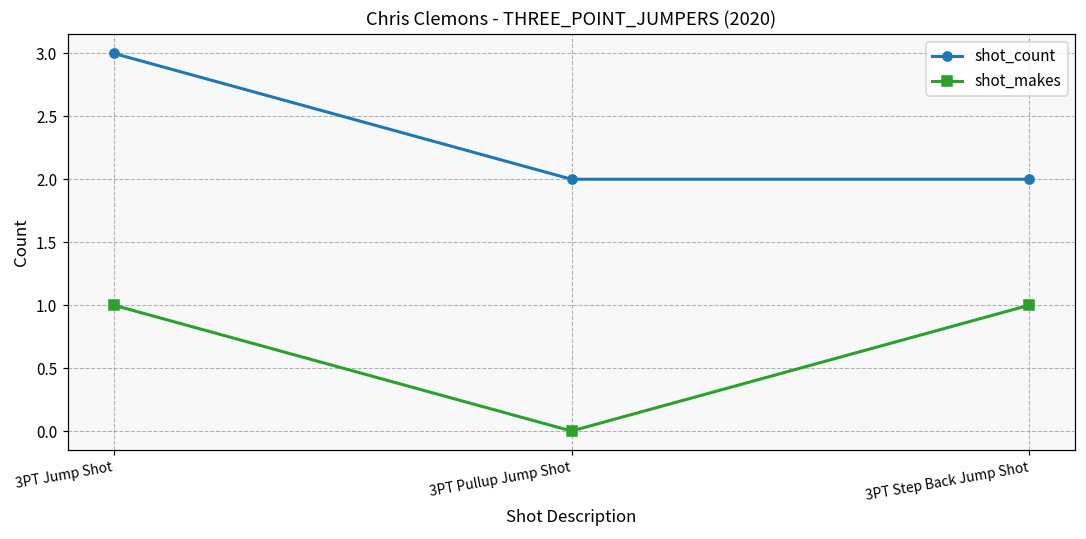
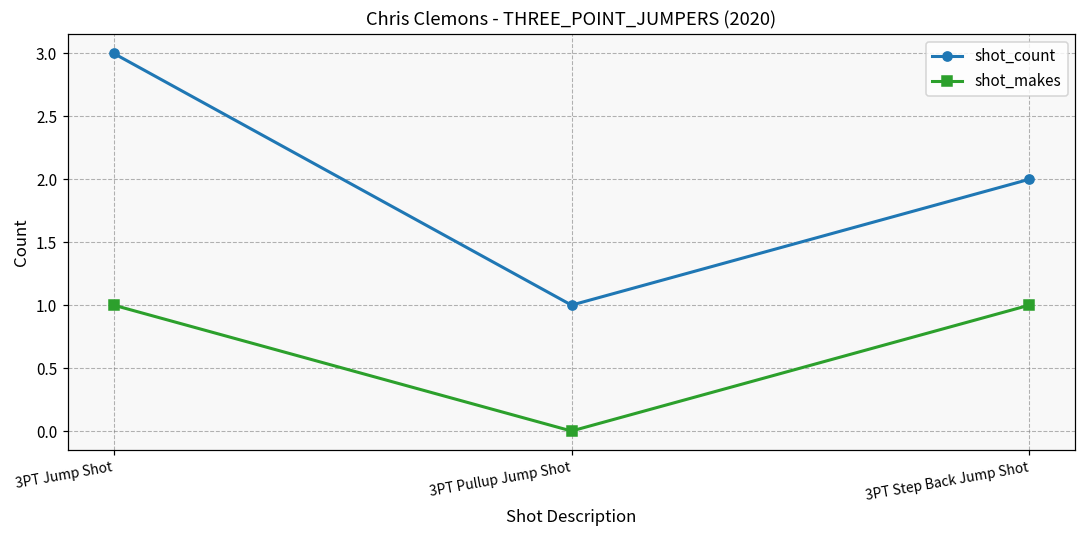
  {
    "shot_count": {
      "3PT Jump Shot": 3,
-     "3PT Pullup Jump Shot": 2,
+     "3PT Pullup Jump Shot": 1,
      "3PT Step Back Jump Shot": 2
    },
    "shot_makes": {
      "3PT Jump Shot": 1,
      "3PT Pullup Jump Shot": 0,
      "3PT Step Back Jump Shot": 1
    }
  }
